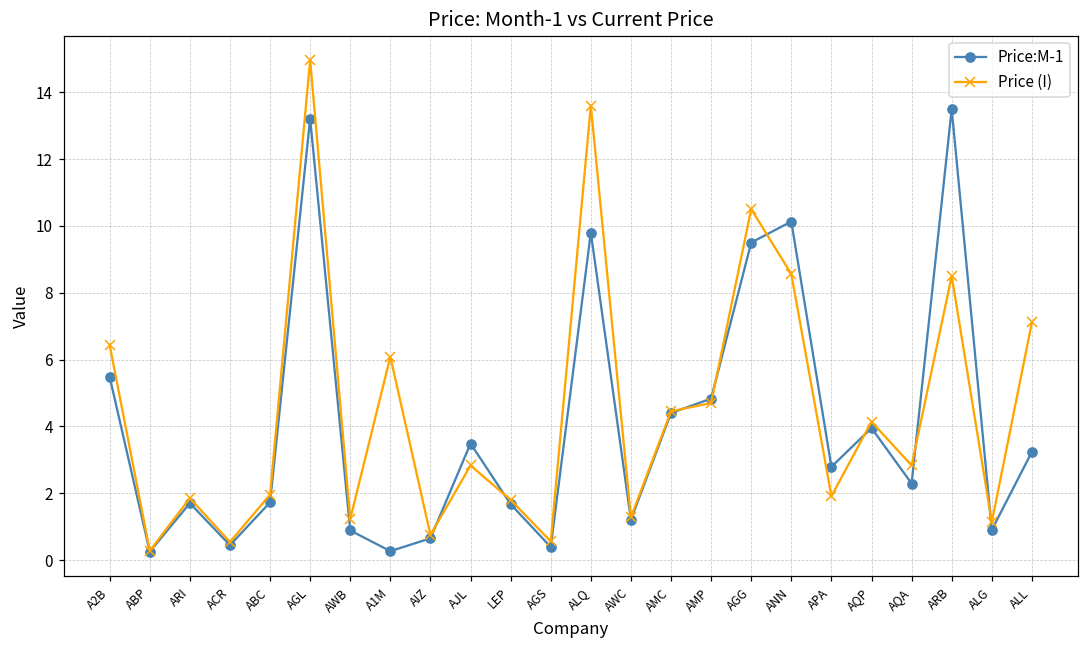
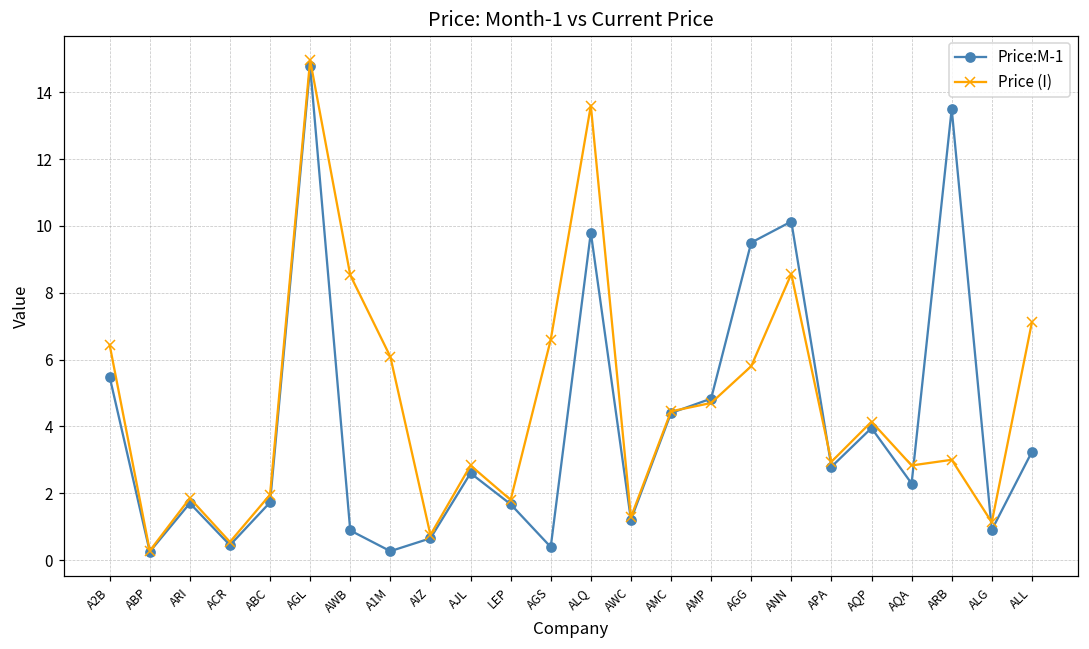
  {
    "Price:M-1": {
      "A2B": 5.5,
      "ARI": 1.7,
      "ACR": 0.4,
      "ABC": 1.7,
-     "AGL": 13.2,
+     "AGL": 14.8,
      "AWB": 0.9,
      "A1M": 0.3,
      "AIZ": 0.6,
-     "AJL": 3.5,
+     "AJL": 2.6,
      "LEP": 1.7,
      "AGS": 0.4,
      "ALQ": 9.8,
      "AMP": 4.8,
      "AGG": 9.5,
      "ANN": 10.1,
      "APA": 2.8,
      "AQP": 4.0,
      "AQA": 2.3,
      "ARB": 13.5,
      "ALG": 0.9,
      "ALL": 3.2
    },
    "Price (I)": {
      "A2B": 6.4,
      "ARI": 1.9,
      "ACR": 0.5,
      "ABC": 2.0,
      "AGL": 15.0,
-     "AWB": 1.2,
+     "AWB": 8.5,
      "A1M": 6.1,
      "AIZ": 0.8,
      "AJL": 2.8,
      "LEP": 1.8,
-     "AGS": 0.6,
+     "AGS": 6.6,
      "ALQ": 13.6,
      "AMP": 4.7,
-     "AGG": 10.5,
+     "AGG": 5.8,
      "ANN": 8.6,
-     "APA": 1.9,
+     "APA": 2.9,
      "AQP": 4.1,
      "AQA": 2.8,
-     "ARB": 8.5,
+     "ARB": 3.0,
      "ALG": 1.1,
      "ALL": 7.1
    }
  }
